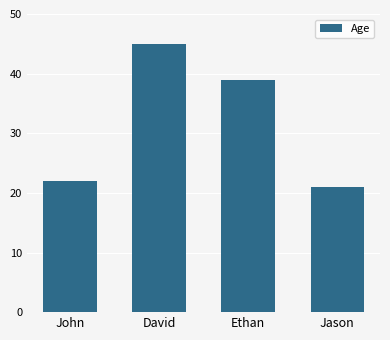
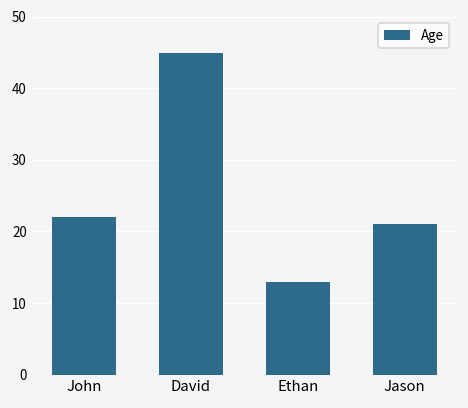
  {
    "John": 22,
    "David": 45,
-   "Ethan": 39,
+   "Ethan": 13,
    "Jason": 21
  }
